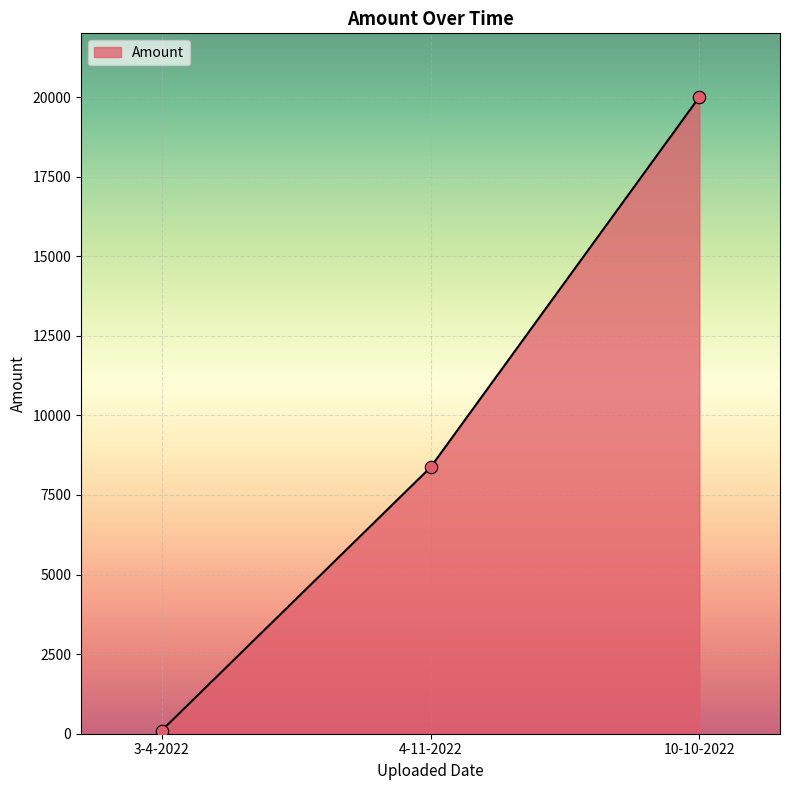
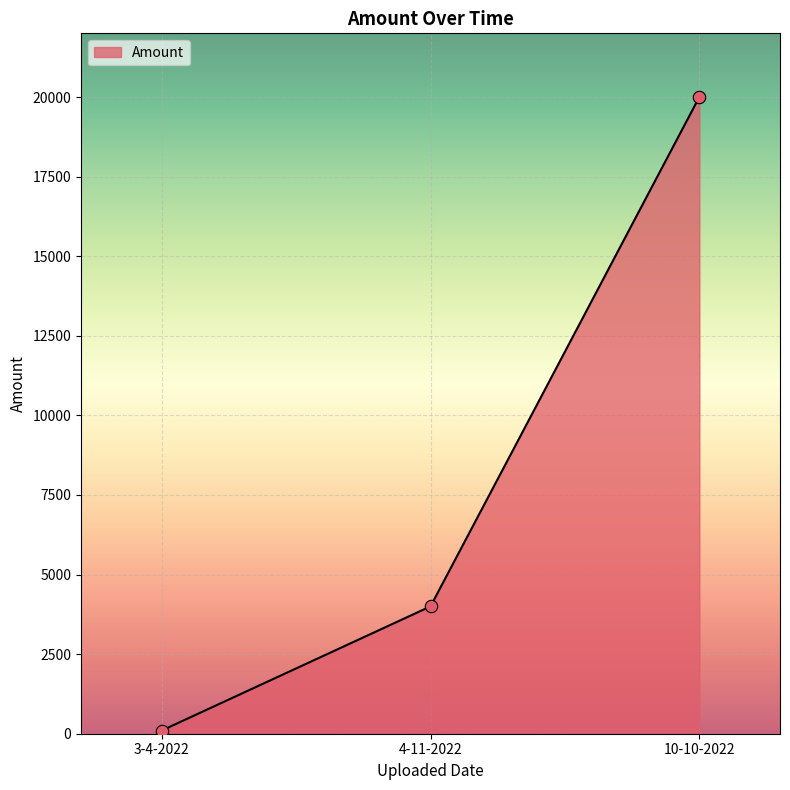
  {
    "3-4-2022": 100,
-   "4-11-2022": 8400,
+   "4-11-2022": 4000,
    "10-10-2022": 20000
  }
